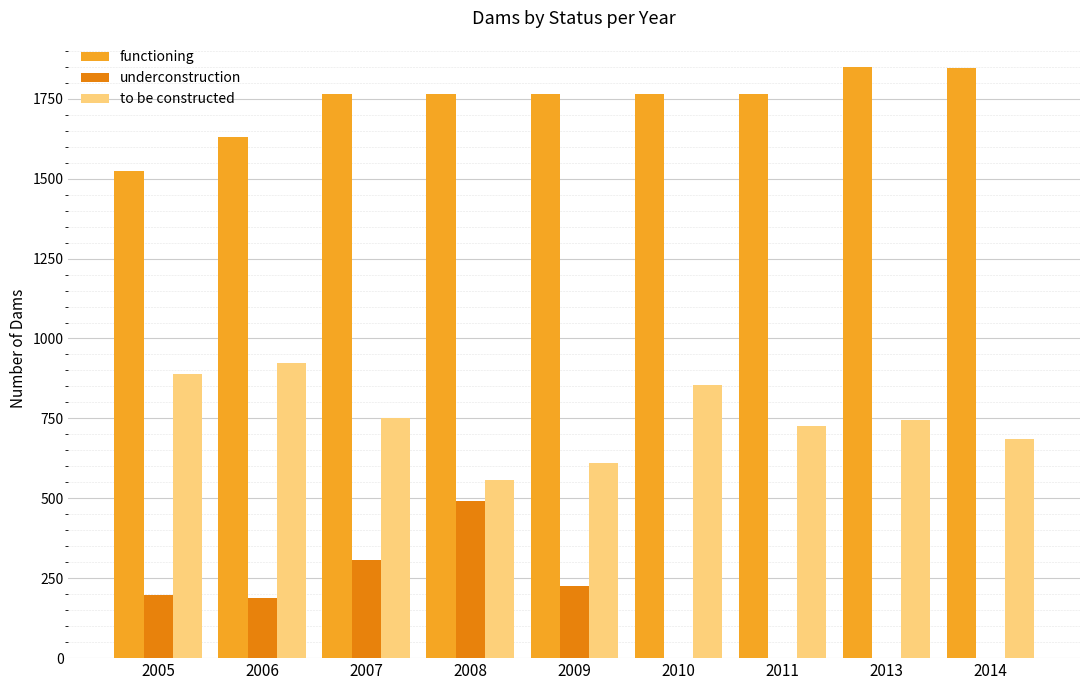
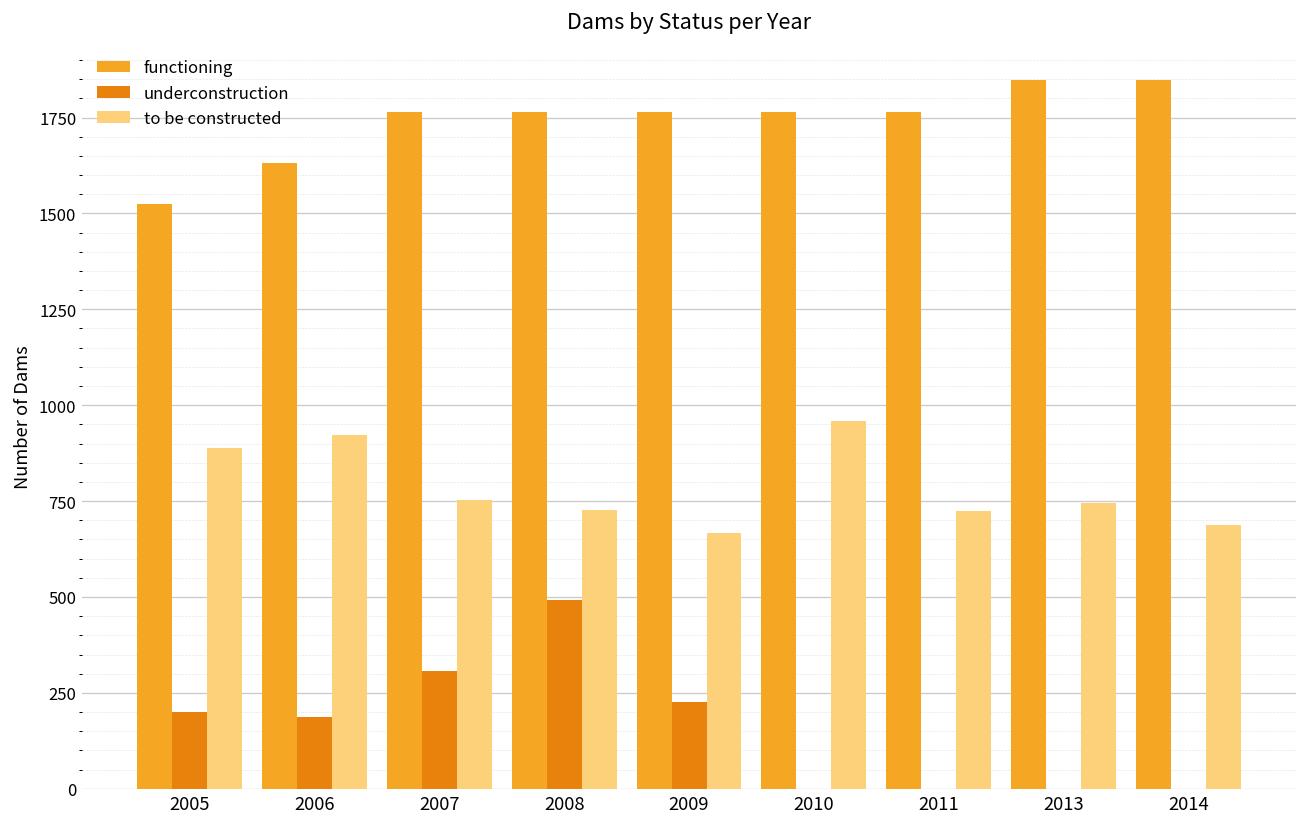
  {
    "to be constructed": {
      "2005": 890,
      "2006": 920,
      "2007": 750,
-     "2008": 560,
-     "2009": 610,
-     "2010": 860,
+     "2008": 730,
+     "2009": 670,
+     "2010": 960,
      "2011": 730,
      "2013": 750,
      "2014": 690
    }
  }
